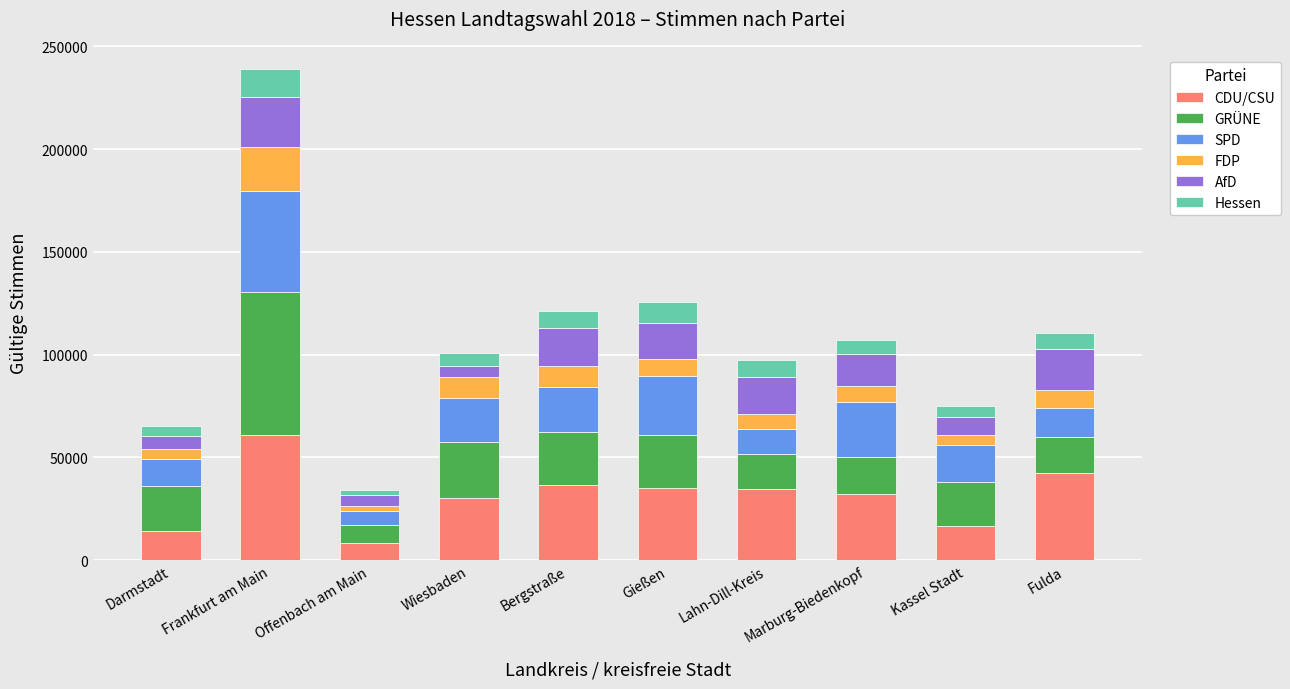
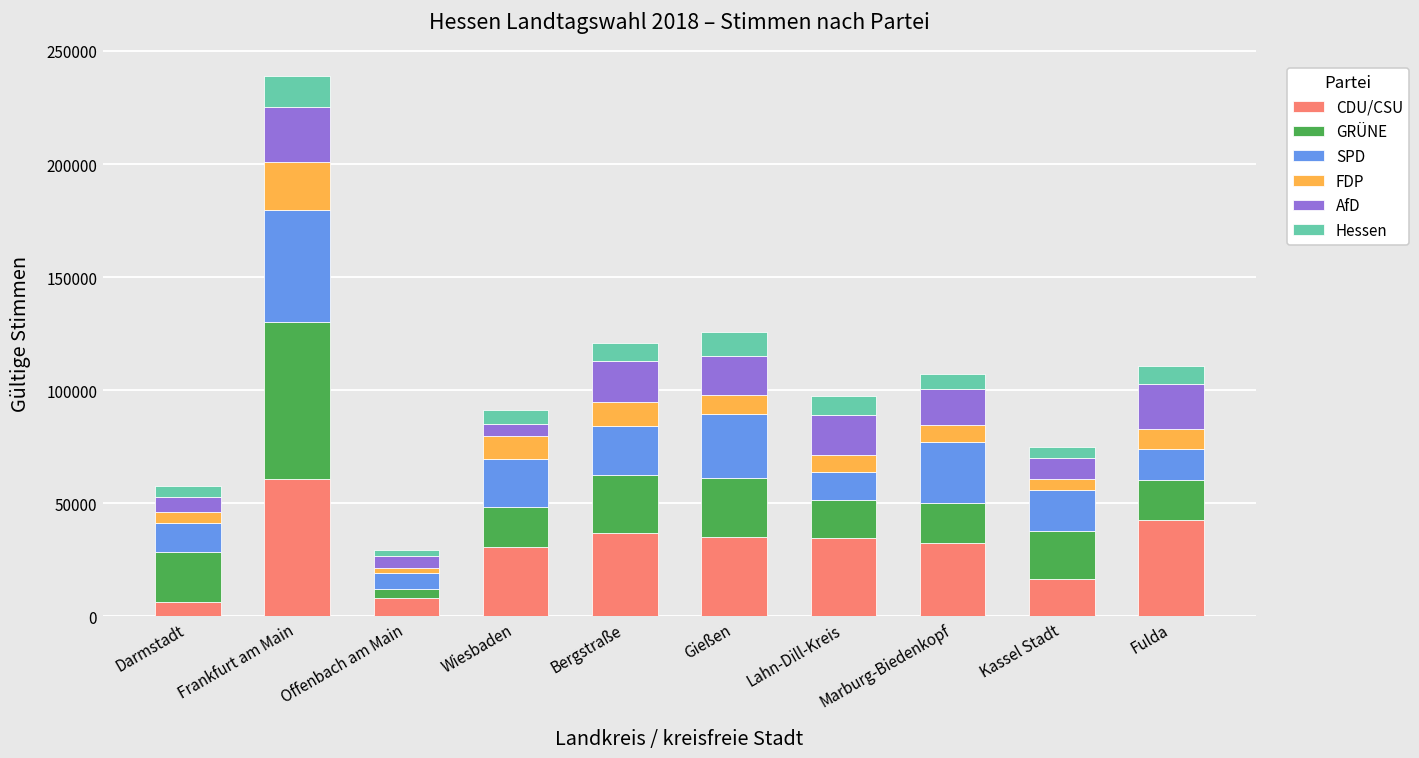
  {
    "CDU/CSU": {
-     "Darmstadt": 14000,
+     "Darmstadt": 6000,
      "Frankfurt am Main": 61000,
      "Offenbach am Main": 8000,
      "Wiesbaden": 30000,
      "Bergstraße": 37000,
      "Gießen": 35000,
      "Lahn-Dill-Kreis": 35000,
      "Marburg-Biedenkopf": 32000,
      "Kassel Stadt": 16000,
      "Fulda": 43000
    },
    "GRÜNE": {
      "Darmstadt": 22000,
      "Frankfurt am Main": 69000,
-     "Offenbach am Main": 9000,
-     "Wiesbaden": 27000,
+     "Offenbach am Main": 4000,
+     "Wiesbaden": 18000,
      "Bergstraße": 26000,
      "Gießen": 26000,
      "Lahn-Dill-Kreis": 17000,
      "Marburg-Biedenkopf": 18000,
      "Kassel Stadt": 21000,
      "Fulda": 17000
    },
    "SPD": {
      "Darmstadt": 13000,
      "Frankfurt am Main": 49000,
      "Offenbach am Main": 7000,
      "Wiesbaden": 21000,
      "Bergstraße": 22000,
      "Gießen": 29000,
      "Lahn-Dill-Kreis": 12000,
      "Marburg-Biedenkopf": 27000,
      "Kassel Stadt": 18000,
      "Fulda": 14000
    },
    "FDP": {
      "Darmstadt": 5000,
      "Frankfurt am Main": 22000,
      "Offenbach am Main": 2000,
      "Wiesbaden": 10000,
      "Bergstraße": 10000,
      "Gießen": 8000,
      "Lahn-Dill-Kreis": 7000,
      "Marburg-Biedenkopf": 8000,
      "Kassel Stadt": 5000,
      "Fulda": 9000
    },
    "AfD": {
      "Darmstadt": 7000,
      "Frankfurt am Main": 24000,
      "Offenbach am Main": 5000,
      "Wiesbaden": 5000,
      "Bergstraße": 18000,
      "Gießen": 17000,
      "Lahn-Dill-Kreis": 18000,
      "Marburg-Biedenkopf": 16000,
      "Kassel Stadt": 9000,
      "Fulda": 20000
    },
    "Hessen": {
      "Darmstadt": 5000,
      "Frankfurt am Main": 14000,
      "Offenbach am Main": 3000,
      "Wiesbaden": 6000,
      "Bergstraße": 8000,
      "Gießen": 10000,
      "Lahn-Dill-Kreis": 8000,
      "Marburg-Biedenkopf": 7000,
      "Kassel Stadt": 5000,
      "Fulda": 8000
    }
  }
